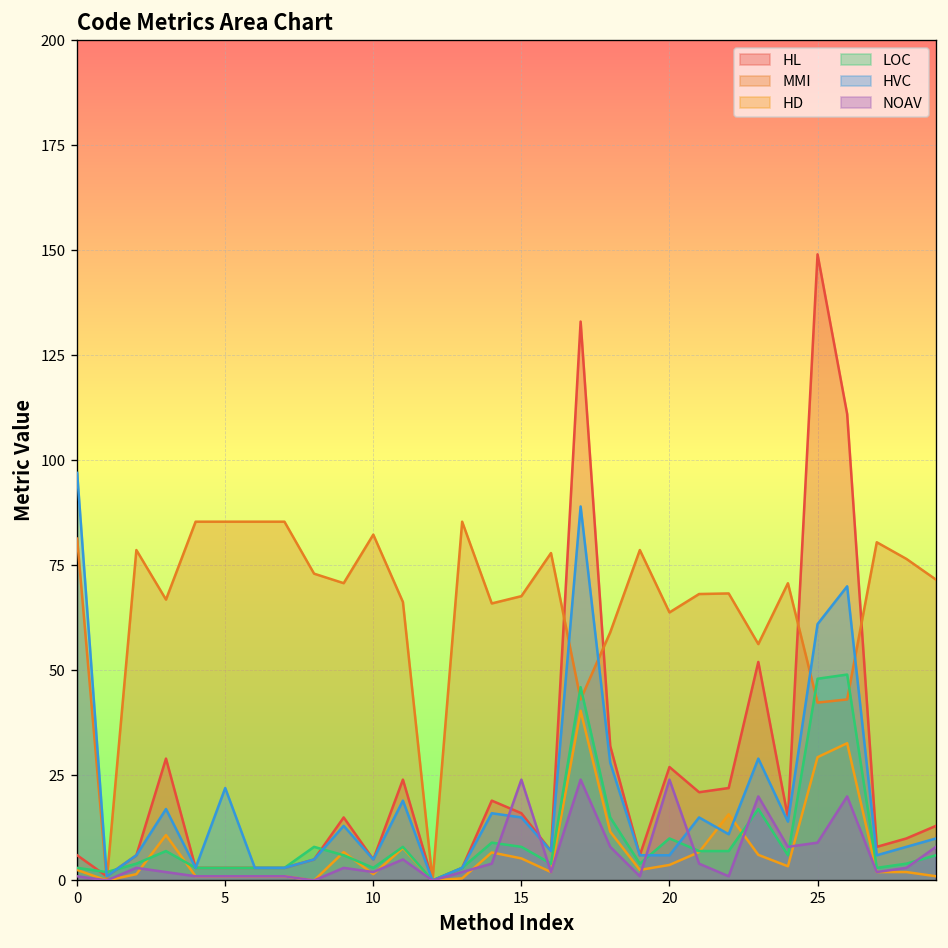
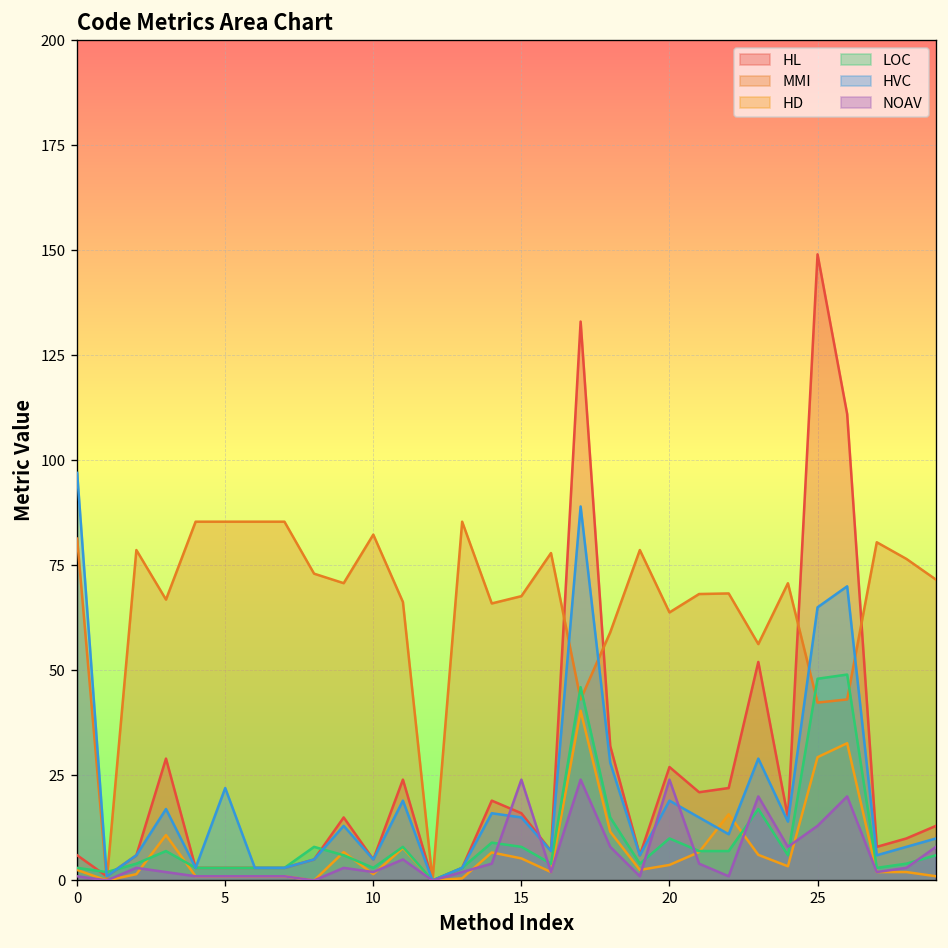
  {
    "LOC": {
      "10": 3,
      "15": 8,
      "20": 10,
      "25": 48
    },
    "HVC": {
      "0": 97,
      "5": 22,
      "15": 15,
-     "20": 6,
-     "25": 61
+     "20": 19,
+     "25": 65
    },
    "NOAV": {
      "0": 1,
      "15": 24,
      "20": 24,
-     "25": 9
+     "25": 13
    }
  }
